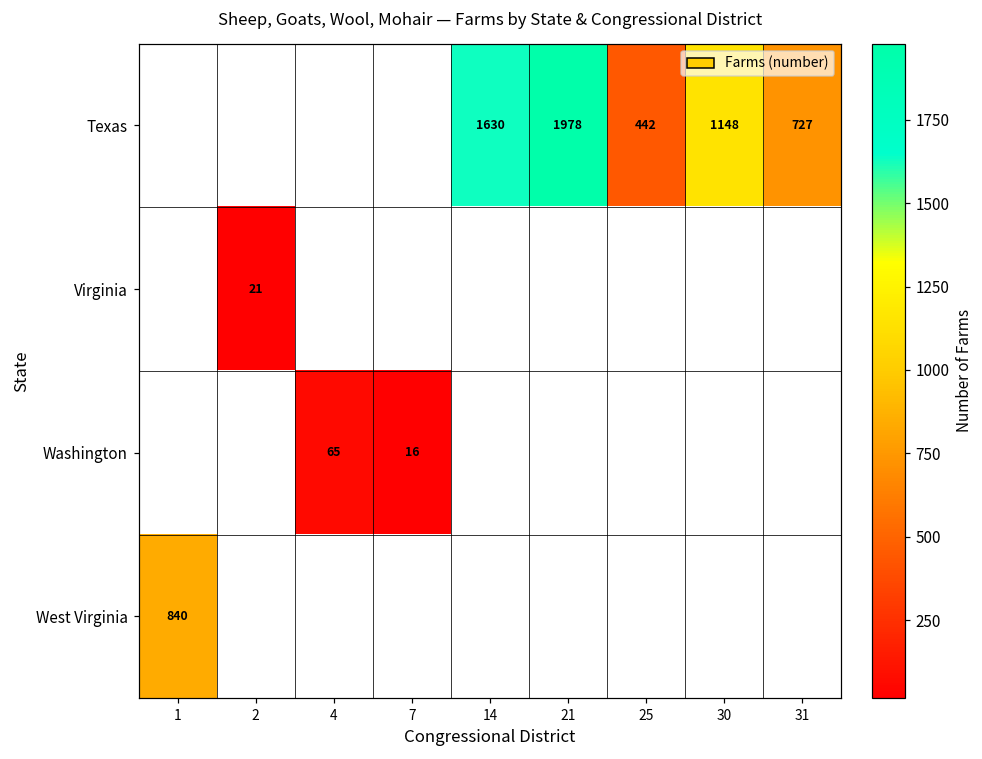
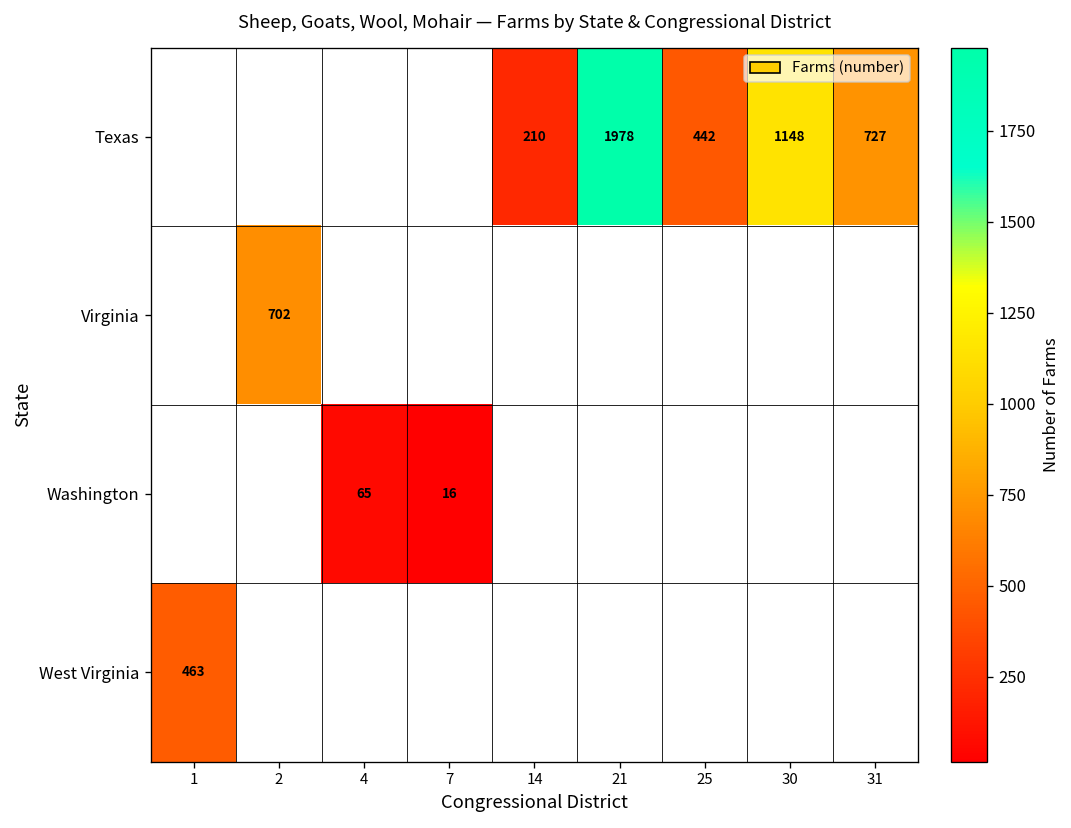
  {
    "Texas": {
-     "14": 1630,
+     "14": 210,
      "21": 1978,
      "25": 442,
      "30": 1148,
      "31": 727
    },
    "Virginia": {
-     "2": 21
+     "2": 702
    },
    "Washington": {
      "4": 65,
      "7": 16
    },
    "West Virginia": {
-     "1": 840
+     "1": 463
    }
  }
